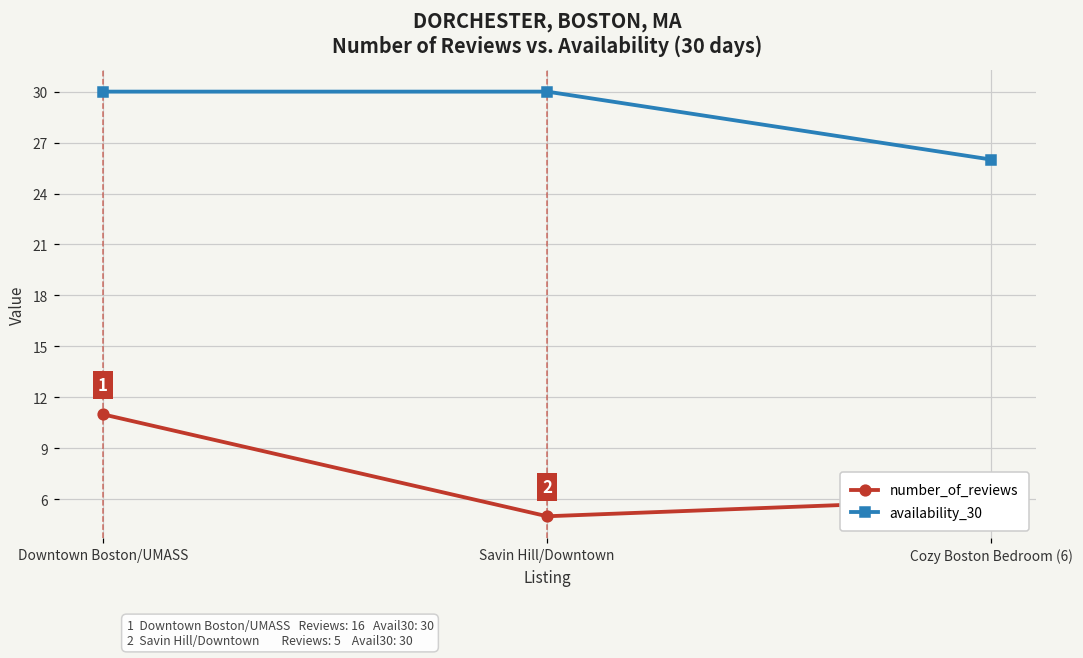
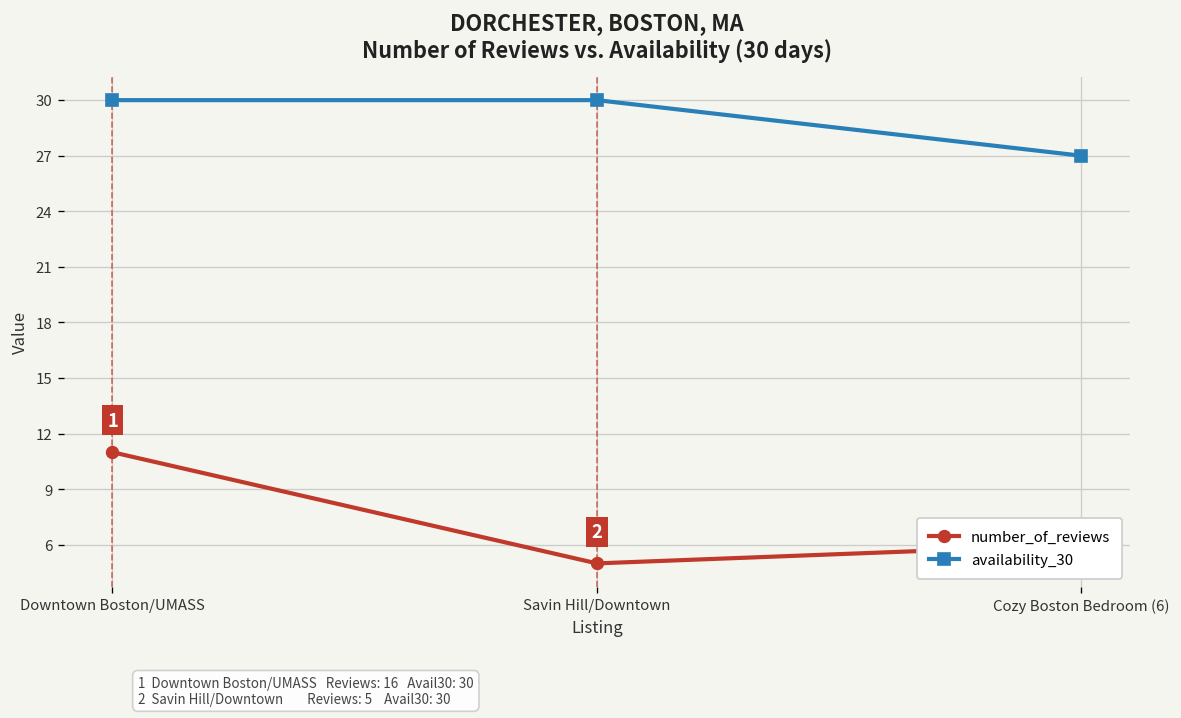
  {
    "availability_30": {
      "Downtown Boston/UMASS": 30,
      "Savin Hill/Downtown": 30,
-     "Cozy Boston Bedroom (6)": 26
+     "Cozy Boston Bedroom (6)": 27
    }
  }
